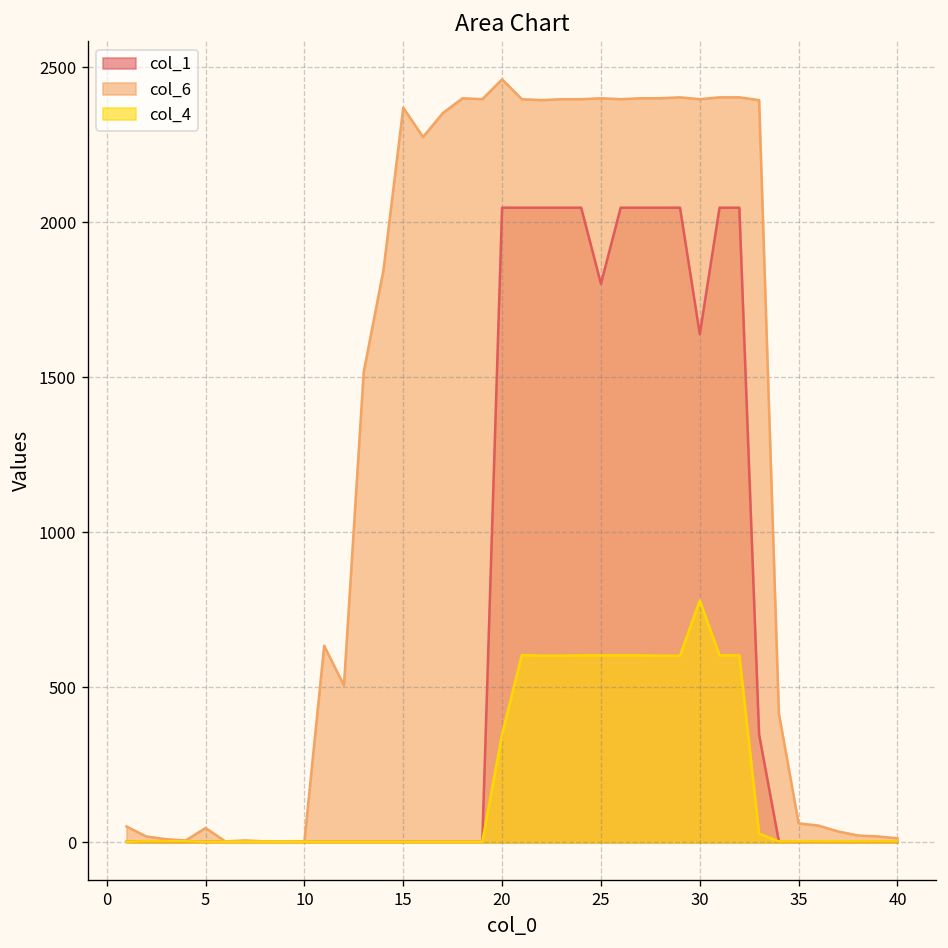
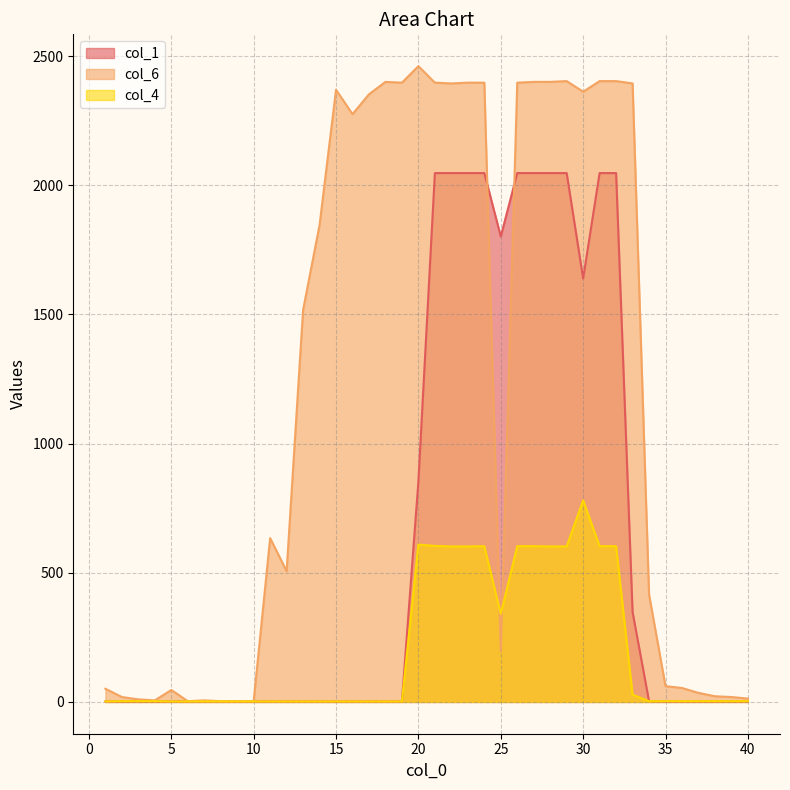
  {
    "col_1": {
-     "20": 2050,
+     "20": 850,
      "25": 1800,
      "30": 1640
    },
    "col_6": {
      "5": 50,
      "15": 2370,
      "20": 2460,
-     "25": 2400,
-     "30": 2400,
+     "25": 200,
+     "30": 2360,
      "35": 60,
      "40": 10
    },
    "col_4": {
-     "20": 350,
-     "25": 600,
+     "20": 610,
+     "25": 340,
      "30": 780
    }
  }
